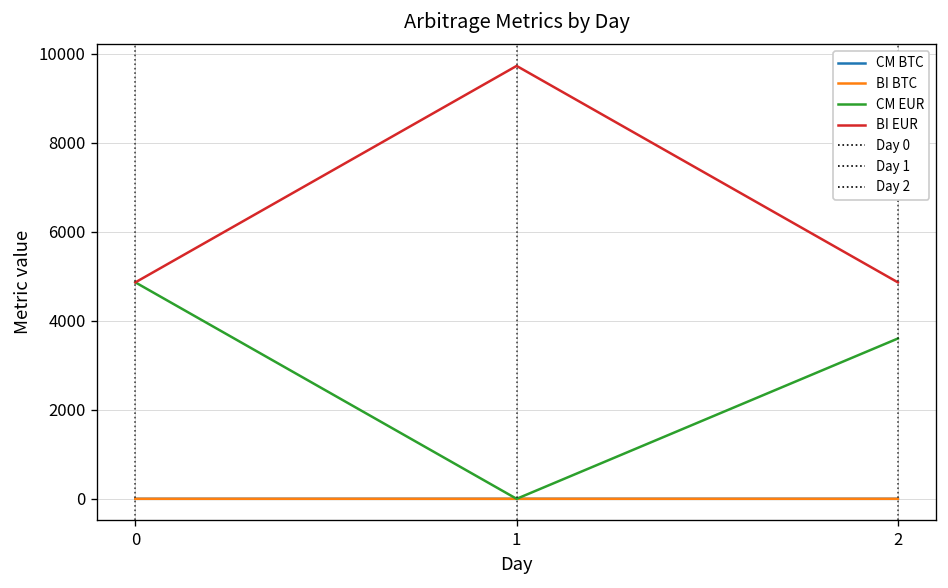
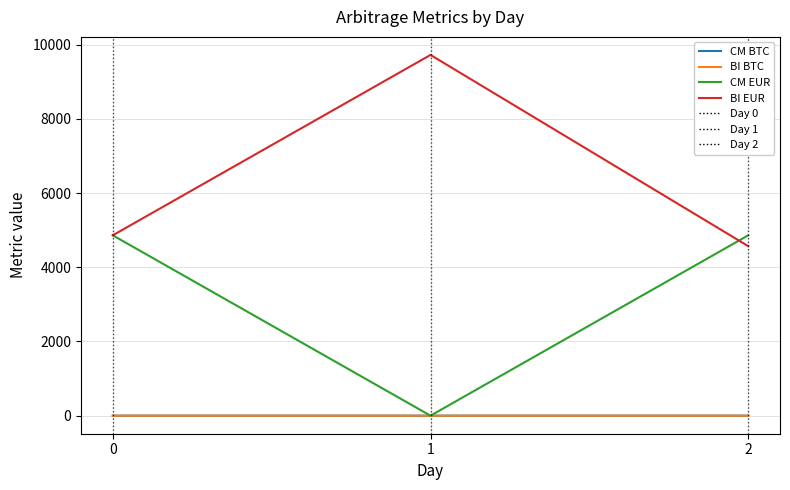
  {
    "BI BTC": {
      "0": 0,
      "2": 0
    },
    "CM EUR": {
-     "2": 3600
+     "2": 4900
    },
    "BI EUR": {
      "1": 9700,
-     "2": 4900
+     "2": 4600
    }
  }
